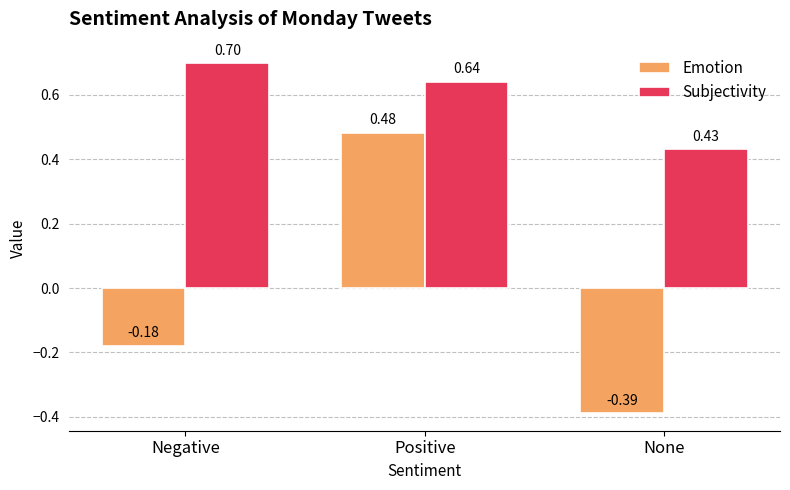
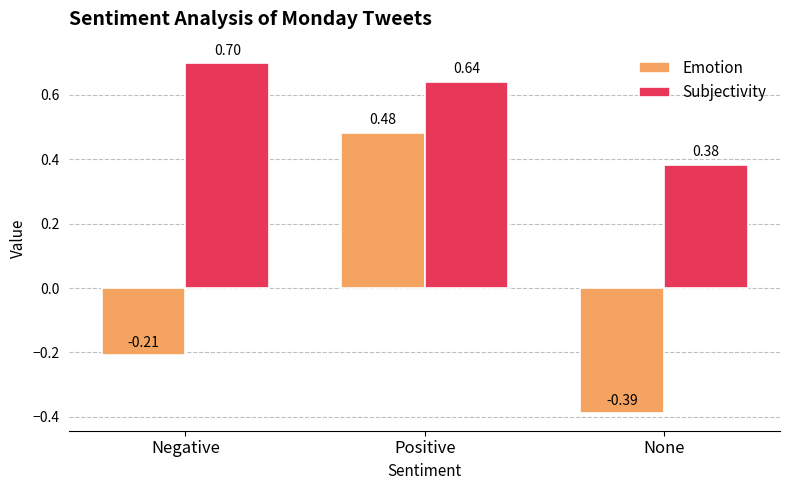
  {
    "Emotion": {
-     "Negative": -0.18,
+     "Negative": -0.21,
      "Positive": 0.48,
      "None": -0.39
    },
    "Subjectivity": {
      "Negative": 0.70,
      "Positive": 0.64,
-     "None": 0.43
+     "None": 0.38
    }
  }
